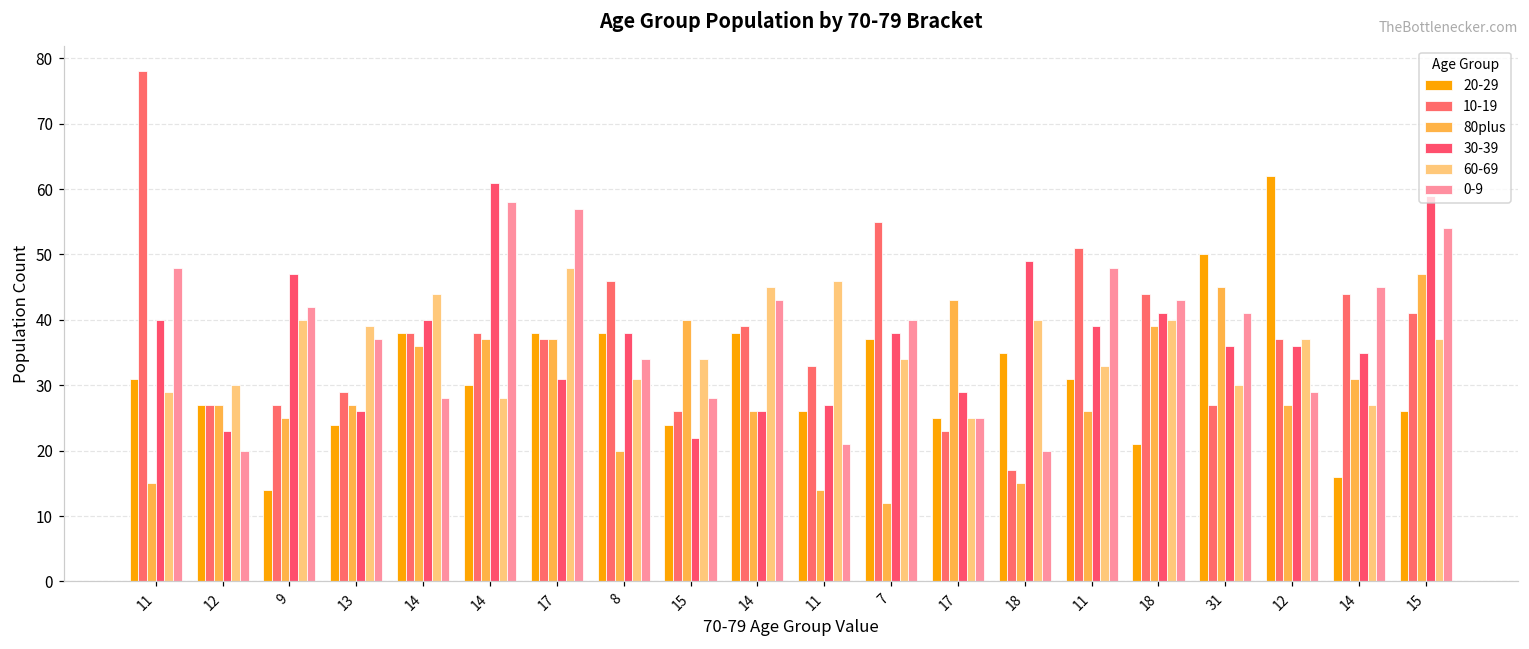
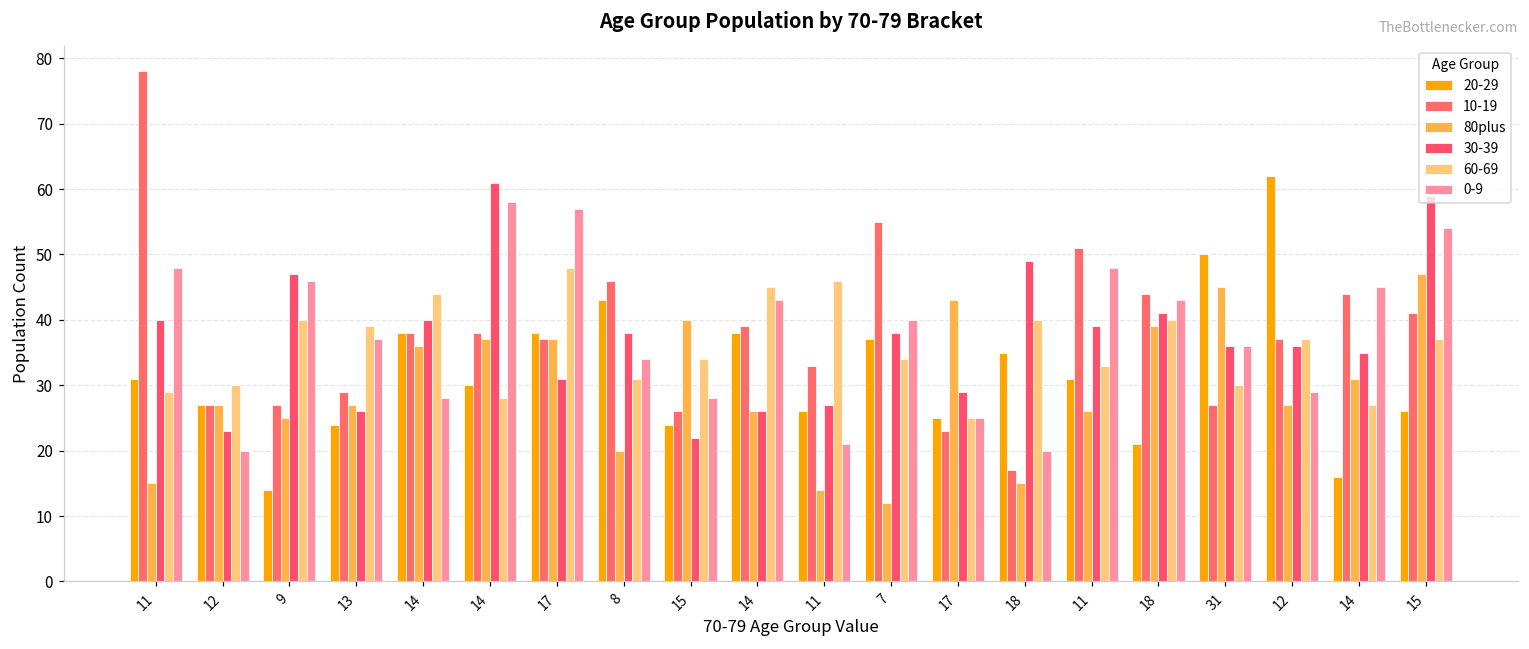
  {
    "20-29": {
      "9": 14,
      "13": 24,
-     "8": 38,
+     "8": 43,
      "7": 37,
      "31": 50
    },
    "0-9": {
-     "9": 42,
+     "9": 46,
      "13": 37,
      "8": 34,
      "7": 40,
-     "31": 41
+     "31": 36
    }
  }
